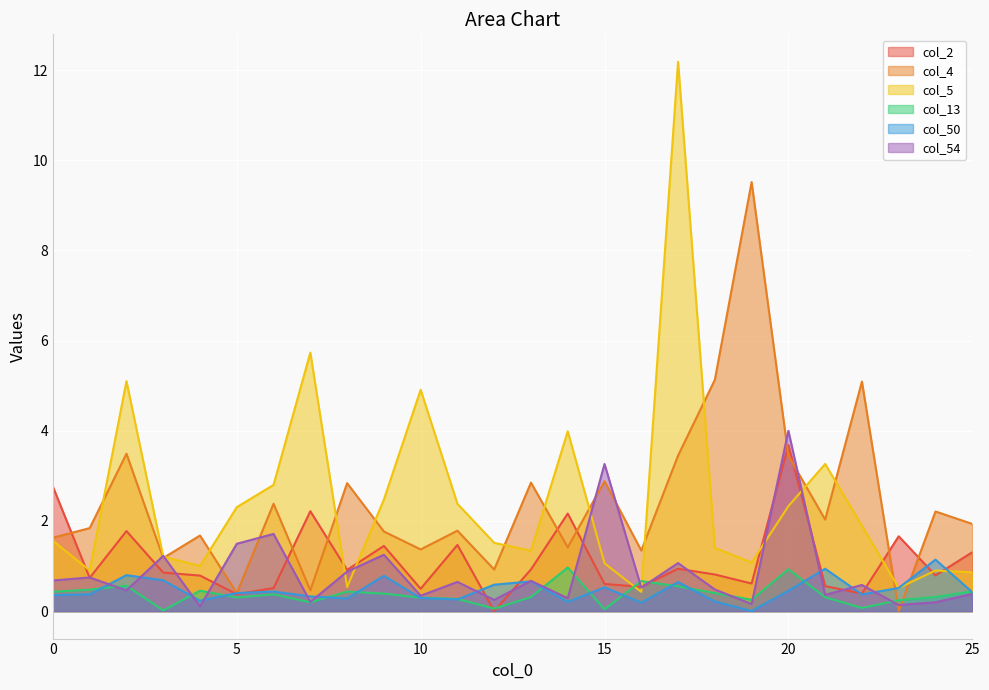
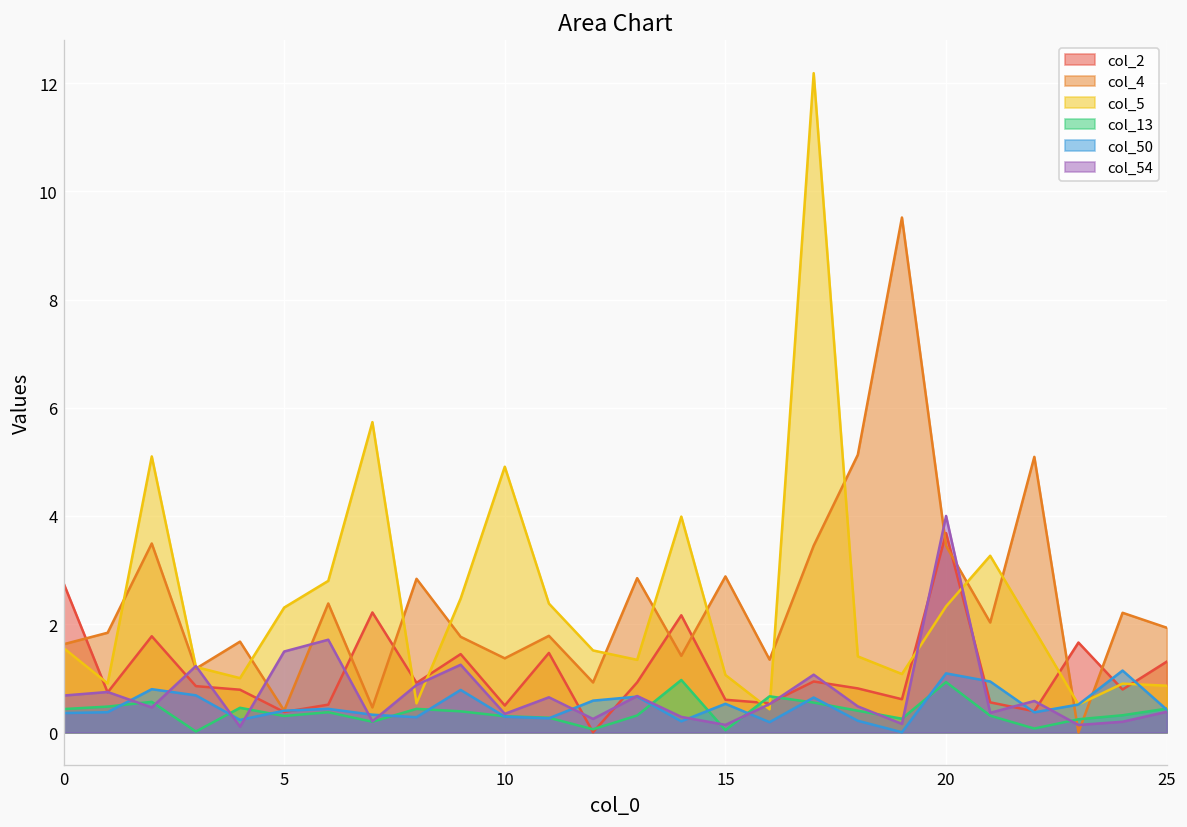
  {
    "col_13": {
      "0": 0.4,
      "5": 0.3,
      "15": 0.0,
      "20": 0.9
    },
    "col_50": {
      "0": 0.4,
      "15": 0.5,
-     "20": 0.5
+     "20": 1.1
    },
    "col_54": {
      "0": 0.7,
      "5": 1.5,
-     "15": 3.3,
+     "15": 0.1,
      "20": 4.0
    }
  }
